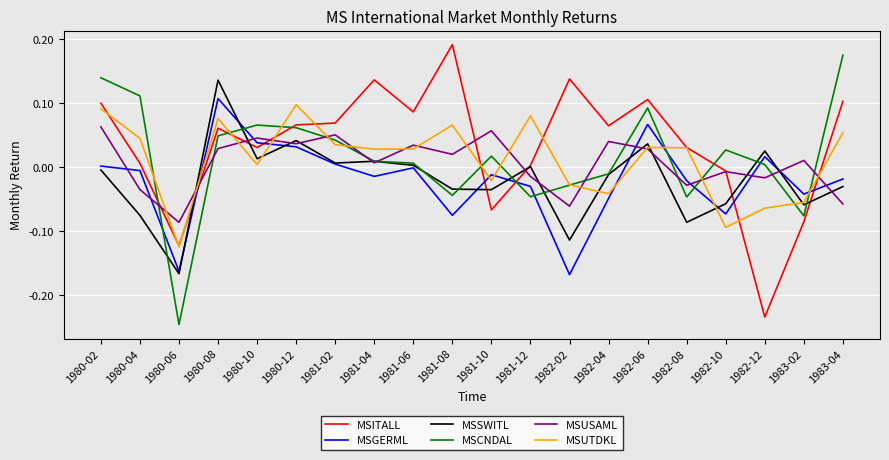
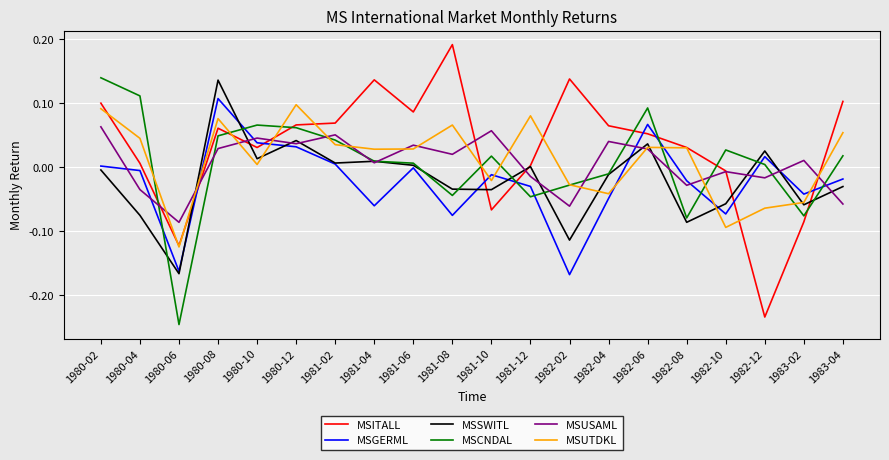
  {
    "MSITALL": {
      "1980-02": 0.10,
      "1980-04": 0.01,
      "1980-08": 0.06,
      "1980-10": 0.03,
      "1980-12": 0.07,
      "1981-02": 0.07,
      "1981-04": 0.14,
      "1981-06": 0.09,
      "1981-08": 0.19,
      "1981-10": -0.07,
      "1982-02": 0.14,
      "1982-04": 0.06,
-     "1982-06": 0.11,
+     "1982-06": 0.05,
      "1982-12": -0.23,
      "1983-02": -0.09,
      "1983-04": 0.10
    },
    "MSGERML": {
      "1980-02": 0.00,
      "1980-04": -0.01,
      "1980-08": 0.11,
      "1980-10": 0.04,
      "1980-12": 0.03,
-     "1981-04": -0.01,
+     "1981-04": -0.06,
      "1981-06": 0.00,
      "1981-08": -0.08,
      "1981-10": -0.01,
      "1981-12": -0.03,
      "1982-02": -0.17,
      "1982-04": -0.05,
      "1982-06": 0.07,
      "1982-08": -0.02,
      "1982-10": -0.07,
      "1982-12": 0.02,
      "1983-02": -0.04,
      "1983-04": -0.02
    },
    "MSSWITL": {
      "1980-02": 0.00,
      "1980-04": -0.08,
      "1980-08": 0.14,
      "1980-10": 0.01,
      "1980-12": 0.04,
      "1981-08": -0.03,
      "1981-10": -0.04,
      "1982-02": -0.11,
      "1982-06": 0.04,
      "1982-08": -0.09,
      "1982-10": -0.06,
      "1982-12": 0.03,
      "1983-04": -0.03
    },
    "MSCNDAL": {
      "1980-02": 0.14,
      "1980-04": 0.11,
      "1980-06": -0.25,
      "1980-08": 0.05,
      "1980-10": 0.07,
      "1980-12": 0.06,
      "1981-02": 0.04,
      "1981-08": -0.04,
      "1981-10": 0.02,
      "1981-12": -0.05,
      "1982-06": 0.09,
-     "1982-08": -0.05,
+     "1982-08": -0.08,
      "1982-10": 0.03,
      "1982-12": 0.00,
      "1983-02": -0.08,
-     "1983-04": 0.18
+     "1983-04": 0.02
    },
    "MSUSAML": {
      "1980-02": 0.06,
      "1980-04": -0.04,
      "1980-06": -0.09,
      "1980-08": 0.03,
      "1980-10": 0.05,
      "1980-12": 0.04,
      "1981-02": 0.05,
      "1981-06": 0.03,
      "1981-08": 0.02,
      "1981-10": 0.06,
      "1981-12": -0.01,
      "1982-02": -0.06,
      "1982-04": 0.04,
      "1982-08": -0.03,
      "1982-12": -0.02,
      "1983-02": 0.01,
      "1983-04": -0.06
    },
    "MSUTDKL": {
      "1980-02": 0.09,
      "1980-04": 0.05,
      "1980-08": 0.08,
      "1980-10": 0.00,
      "1980-12": 0.10,
      "1981-02": 0.04,
      "1981-04": 0.03,
      "1981-06": 0.03,
      "1981-08": 0.07,
      "1981-10": -0.02,
      "1981-12": 0.08,
      "1982-04": -0.04,
      "1982-10": -0.09,
      "1982-12": -0.06,
      "1983-04": 0.05
    }
  }
